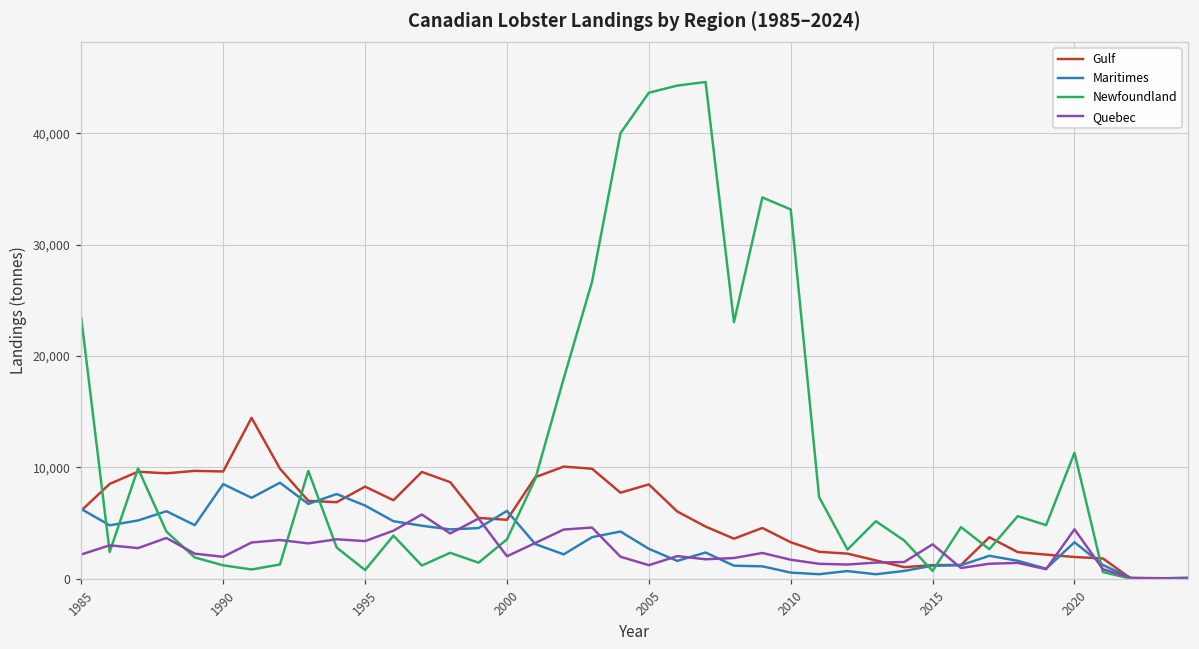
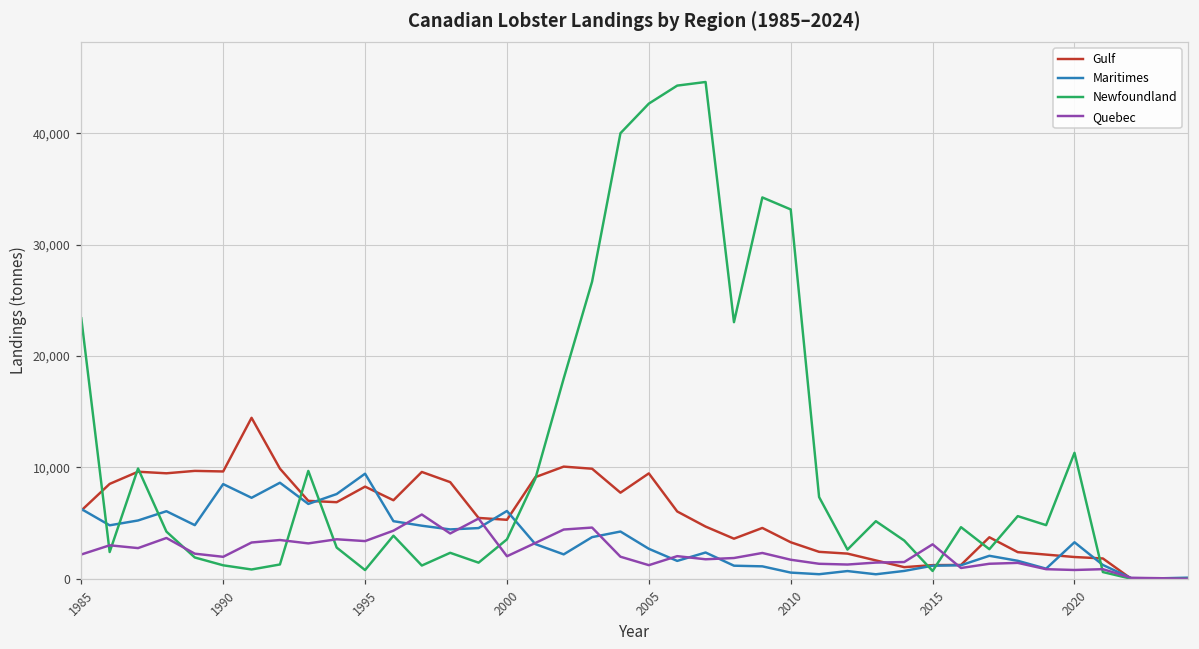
  {
    "Gulf": {
      "1990": "9,600",
      "1995": "8,300",
      "2000": "5,300",
-     "2005": "8,500",
+     "2005": "9,500",
      "2010": "3,300",
      "2020": "2,000"
    },
    "Maritimes": {
      "1990": "8,500",
-     "1995": "6,600",
+     "1995": "9,400",
      "2000": "6,100",
      "2005": "2,700",
      "2010": "600",
      "2020": "3,300"
    },
    "Newfoundland": {
      "1985": "23,400",
      "1990": "1,200",
      "1995": "800",
      "2000": "3,500",
-     "2005": "43,600",
+     "2005": "42,700",
      "2010": "33,200",
      "2015": "700",
      "2020": "11,300"
    },
    "Quebec": {
      "1985": "2,200",
      "1990": "2,000",
      "1995": "3,400",
      "2000": "2,000",
      "2005": "1,200",
      "2010": "1,700",
      "2015": "3,100",
-     "2020": "4,400"
+     "2020": "800"
    }
  }
